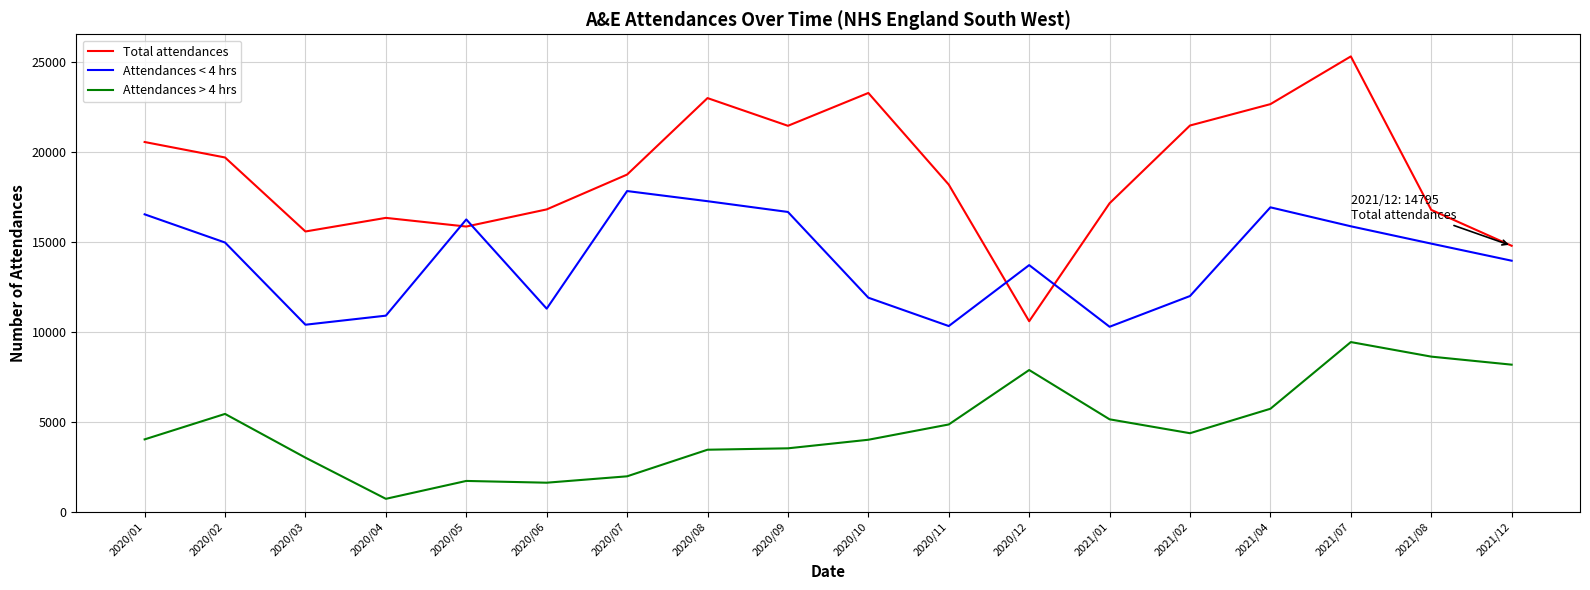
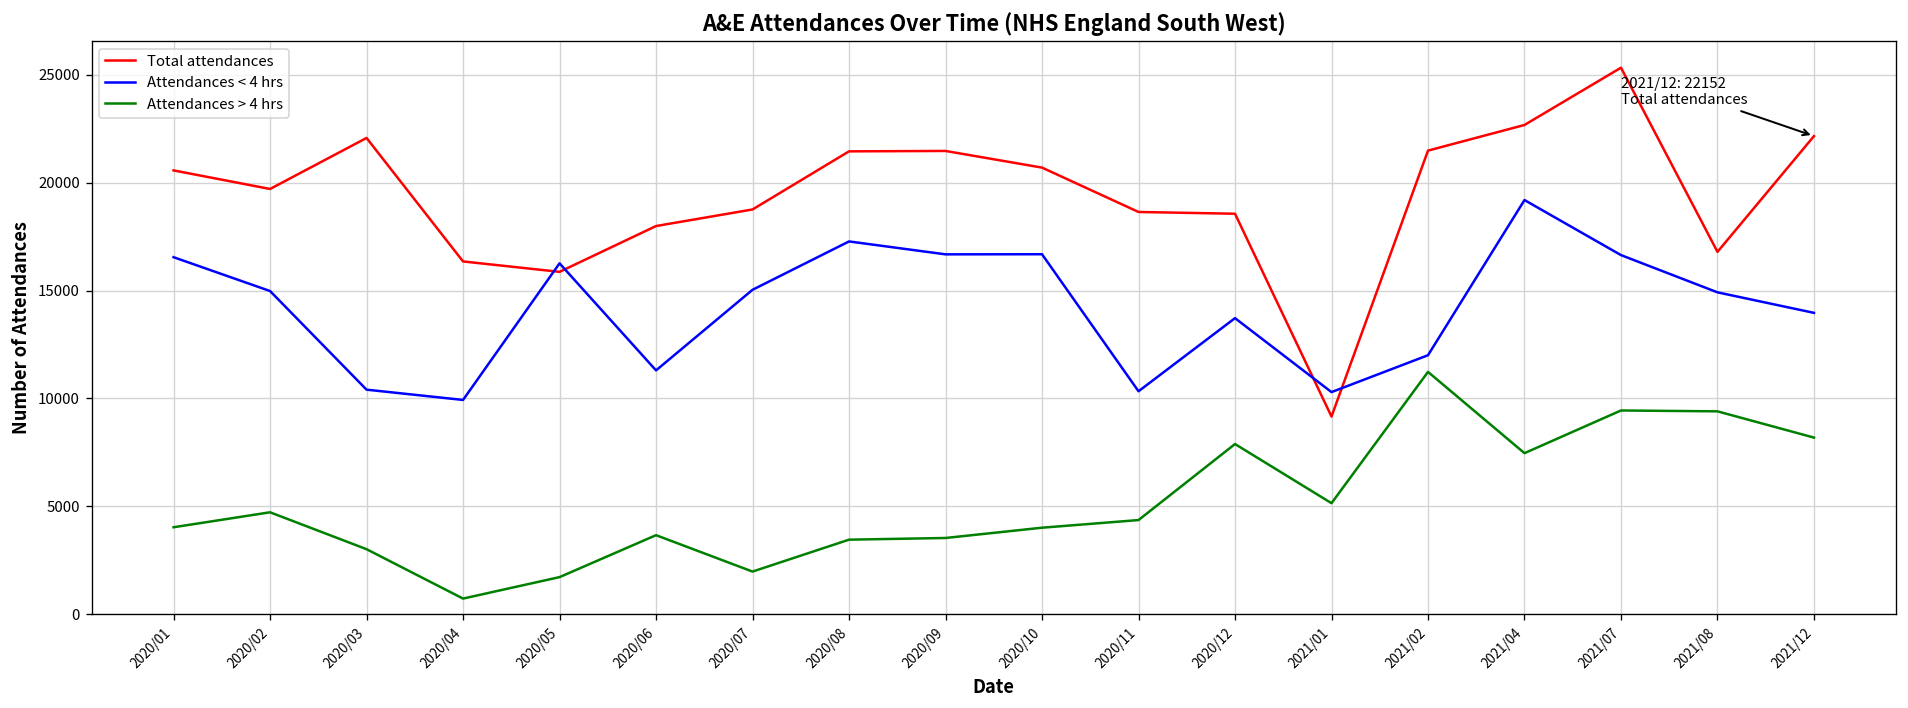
  {
    "Total attendances": {
-     "2020/03": 15600,
-     "2020/06": 16800,
-     "2020/08": 23000,
-     "2020/10": 23300,
-     "2020/11": 18200,
-     "2020/12": 10600,
-     "2021/01": 17200,
-     "2021/12": 14795
+     "2020/03": 22100,
+     "2020/06": 18000,
+     "2020/08": 21400,
+     "2020/10": 20700,
+     "2020/11": 18600,
+     "2020/12": 18600,
+     "2021/01": 9200,
+     "2021/12": 22152
    },
    "Attendances < 4 hrs": {
      "2020/01": 16500,
      "2020/02": 15000,
      "2020/03": 10400,
-     "2020/04": 10900,
+     "2020/04": 9900,
      "2020/05": 16300,
      "2020/06": 11300,
-     "2020/07": 17800,
+     "2020/07": 15000,
      "2020/08": 17300,
      "2020/09": 16700,
-     "2020/10": 11900,
+     "2020/10": 16700,
      "2020/11": 10300,
      "2020/12": 13700,
      "2021/01": 10300,
      "2021/02": 12000,
-     "2021/04": 16900,
-     "2021/07": 15900,
+     "2021/04": 19200,
+     "2021/07": 16600,
      "2021/08": 14900,
      "2021/12": 14000
    },
    "Attendances > 4 hrs": {
      "2020/01": 4000,
-     "2020/02": 5400,
+     "2020/02": 4700,
      "2020/03": 3000,
      "2020/04": 700,
      "2020/05": 1700,
-     "2020/06": 1600,
+     "2020/06": 3700,
      "2020/07": 2000,
      "2020/08": 3500,
      "2020/09": 3500,
      "2020/10": 4000,
-     "2020/11": 4900,
+     "2020/11": 4400,
      "2020/12": 7900,
      "2021/01": 5100,
-     "2021/02": 4400,
-     "2021/04": 5700,
+     "2021/02": 11200,
+     "2021/04": 7500,
      "2021/07": 9400,
-     "2021/08": 8600,
+     "2021/08": 9400,
      "2021/12": 8200
    }
  }
